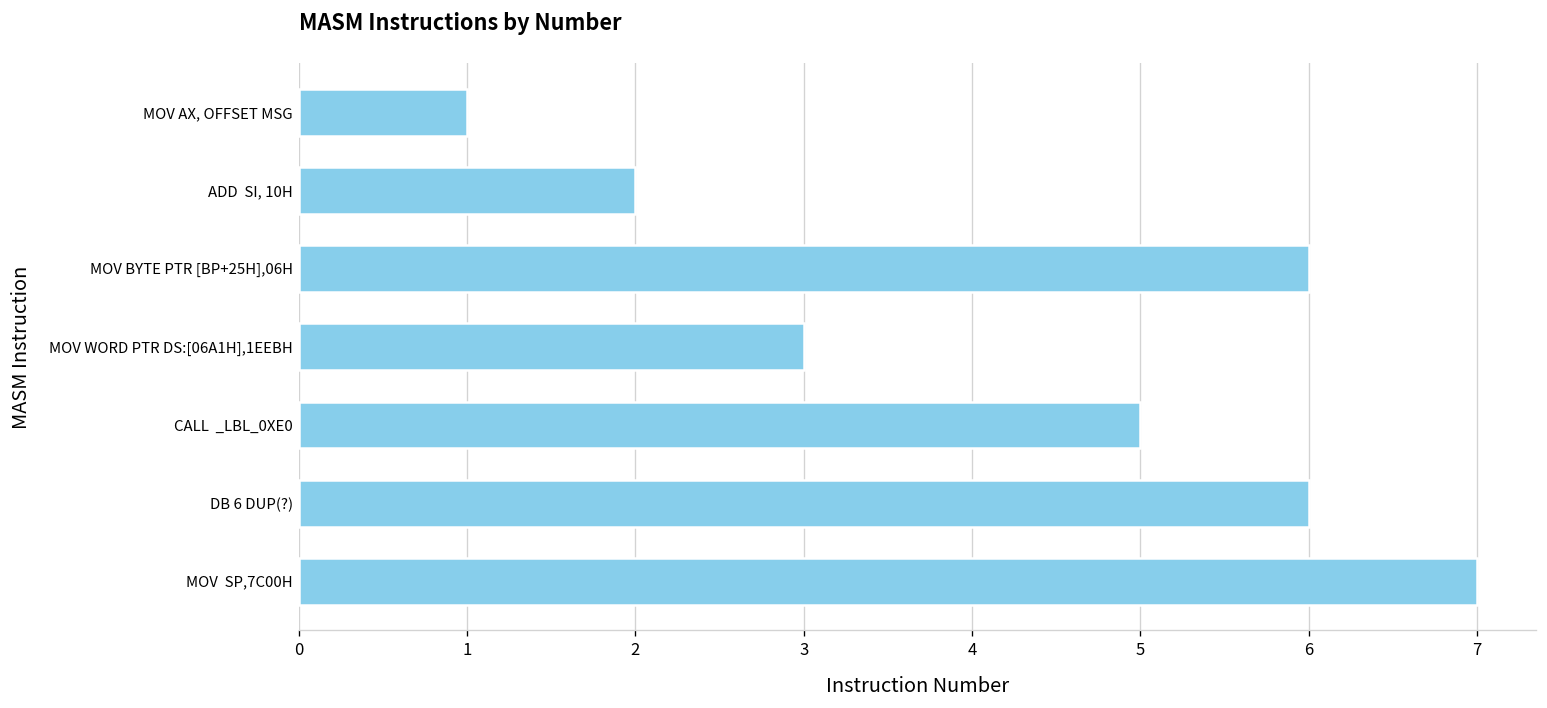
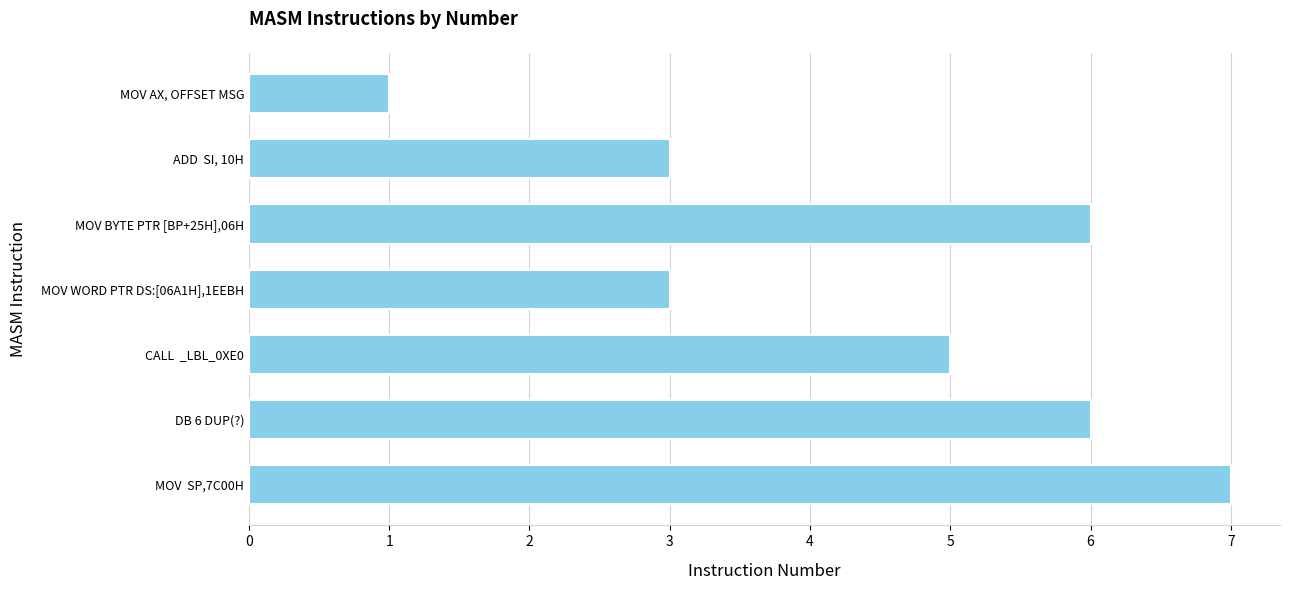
  {
    "MOV AX, OFFSET MSG": 1,
-   "ADD SI, 10H": 2,
+   "ADD SI, 10H": 3,
    "MOV BYTE PTR [BP+25H],06H": 6,
    "MOV WORD PTR DS:[06A1H],1EEBH": 3,
    "CALL _LBL_0XE0": 5,
    "DB 6 DUP(?)": 6,
    "MOV SP,7C00H": 7
  }
